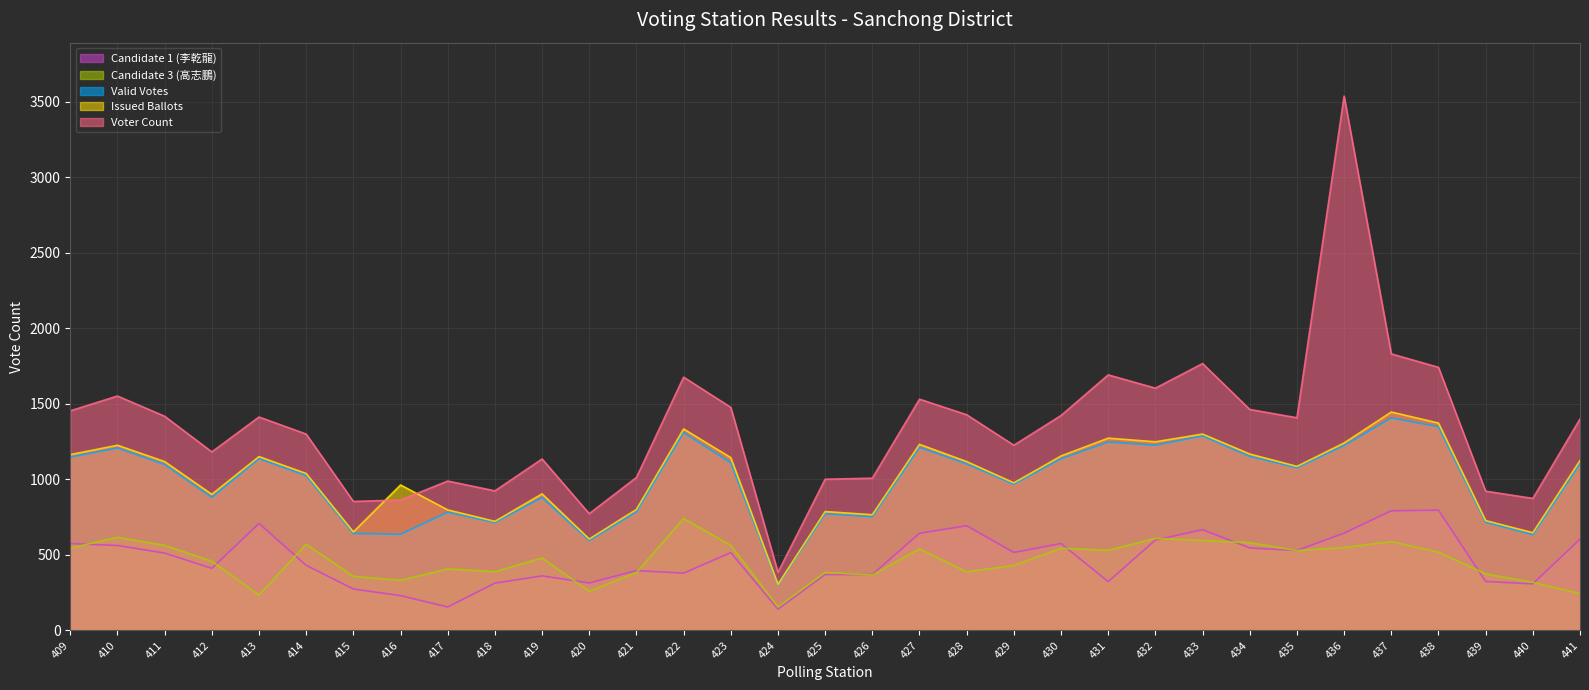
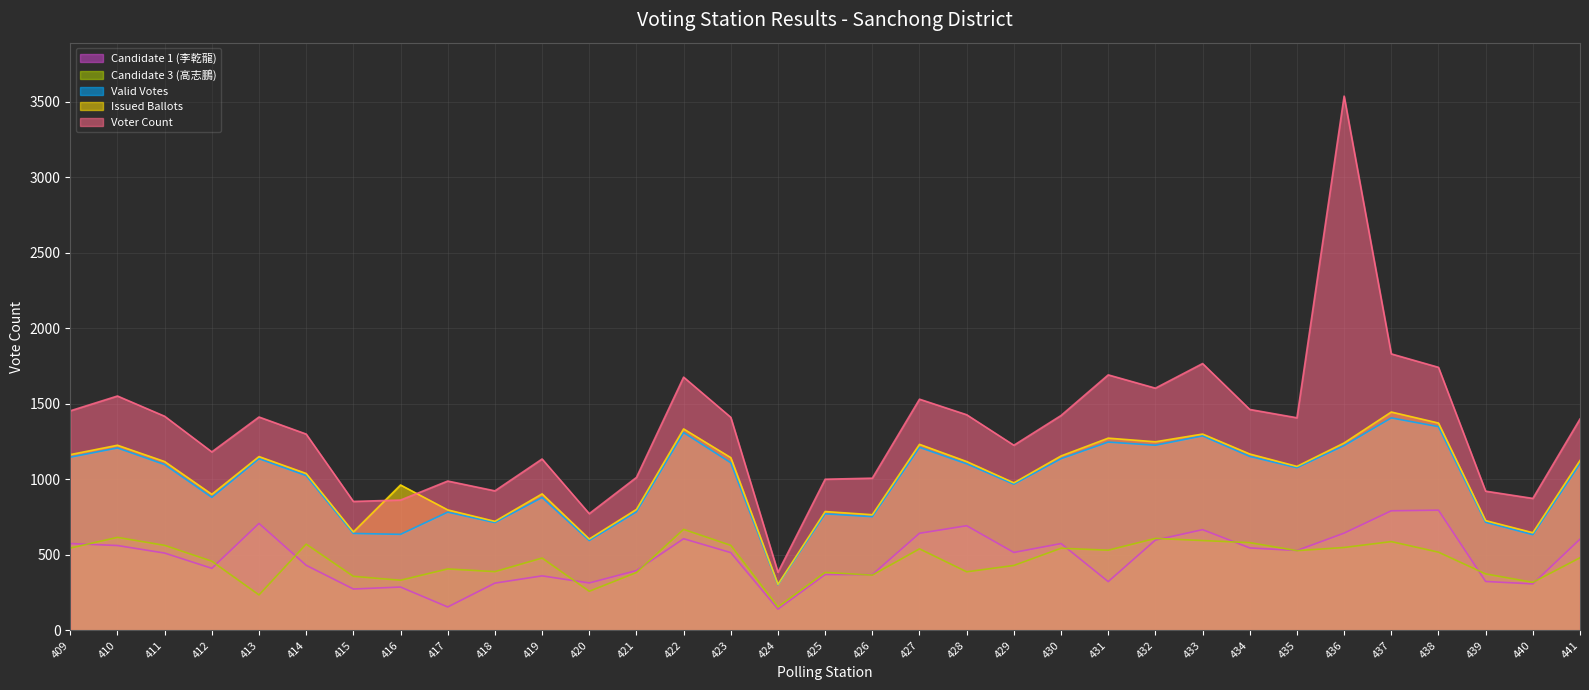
  {
    "Candidate 1 (李乾龍)": {
      "409": 580,
      "410": 560,
      "411": 510,
      "412": 410,
      "413": 710,
      "414": 430,
      "415": 270,
-     "416": 230,
+     "416": 290,
      "417": 160,
      "418": 310,
      "419": 360,
      "420": 310,
-     "422": 380,
+     "422": 610,
      "423": 520,
      "427": 640,
      "428": 690,
      "429": 520,
      "430": 580,
      "431": 320,
      "433": 670,
      "434": 550,
      "436": 640,
      "437": 790,
      "438": 800,
      "439": 320,
      "441": 600
    },
    "Candidate 3 (高志鵬)": {
      "409": 550,
      "410": 620,
      "411": 560,
      "412": 460,
      "413": 240,
      "414": 570,
      "415": 360,
      "416": 330,
      "417": 410,
      "418": 390,
      "419": 480,
      "420": 260,
-     "422": 740,
+     "422": 670,
      "423": 560,
      "427": 540,
      "428": 390,
      "429": 430,
      "430": 540,
      "431": 530,
      "433": 600,
      "434": 580,
      "436": 550,
      "437": 590,
      "438": 520,
      "439": 370,
-     "441": 240
+     "441": 480
    },
    "Valid Votes": {
      "409": 1150,
      "410": 1210,
      "411": 1100,
      "412": 880,
      "416": 640,
      "419": 880,
      "422": 1310,
      "423": 1110,
      "427": 1210,
      "430": 1140,
      "431": 1250,
      "432": 1230,
      "437": 1410,
      "438": 1350,
      "441": 1100
    },
    "Issued Ballots": {
      "409": 1160,
      "410": 1230,
      "411": 1120,
      "412": 900,
      "416": 960,
      "419": 900,
      "422": 1330,
      "423": 1140,
      "427": 1230,
      "430": 1160,
      "431": 1270,
      "432": 1250,
      "437": 1450,
      "438": 1370,
      "441": 1130
    },
    "Voter Count": {
      "409": 1450,
      "410": 1550,
      "411": 1420,
      "412": 1180,
      "413": 1410,
      "414": 1300,
      "415": 850,
      "416": 860,
      "417": 990,
      "418": 920,
      "419": 1140,
      "420": 770,
      "421": 1010,
      "422": 1680,
-     "423": 1480,
+     "423": 1410,
      "424": 390,
      "425": 1000,
      "426": 1010,
      "427": 1530,
      "428": 1430,
      "429": 1230,
      "430": 1420,
      "431": 1690,
      "432": 1600,
      "433": 1770,
      "434": 1460,
      "435": 1410,
      "436": 3540,
      "437": 1830,
      "438": 1740,
      "439": 920,
      "440": 870,
      "441": 1400
    }
  }
